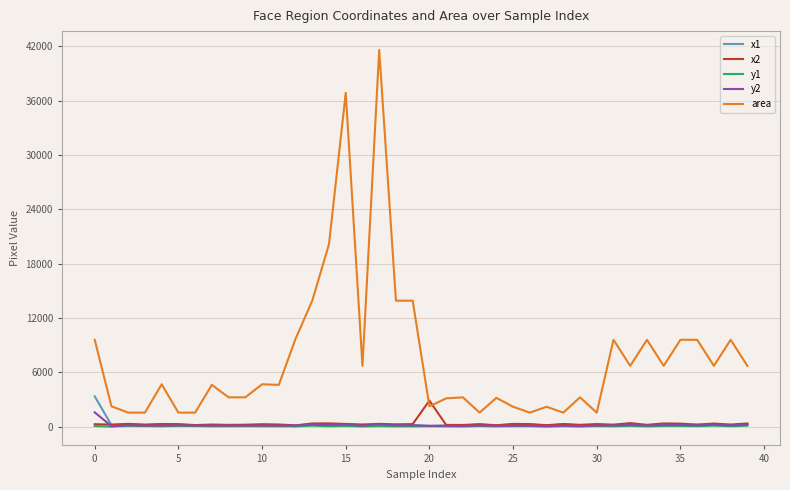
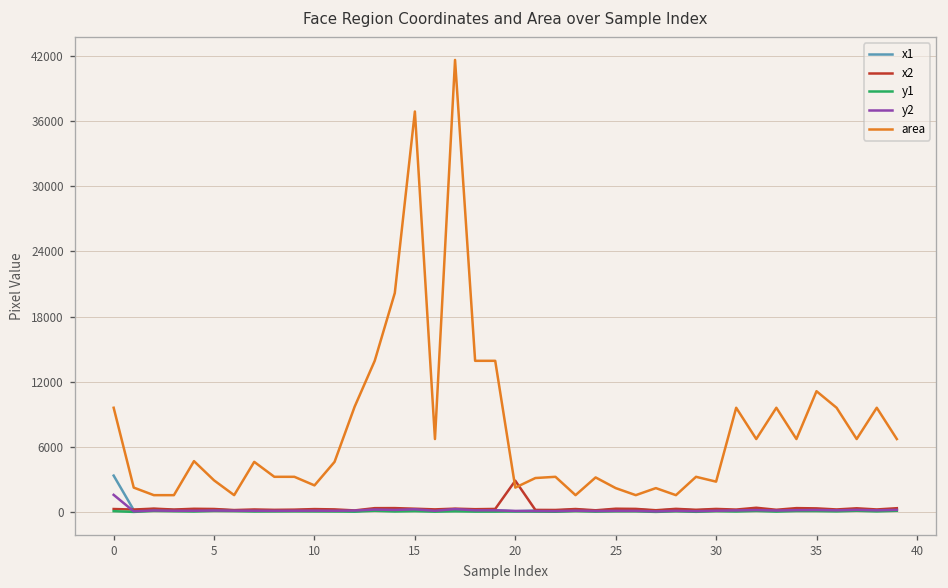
  {
    "x1": {
      "0": 3000
    },
    "x2": {
      "20": 3000
    },
    "y2": {
      "0": 2000
    },
    "area": {
      "0": 10000,
-     "5": 2000,
-     "10": 5000,
+     "5": 3000,
+     "10": 2000,
      "15": 37000,
      "20": 2000,
      "25": 2000,
-     "30": 2000,
-     "35": 10000
+     "30": 3000,
+     "35": 11000
    }
  }
